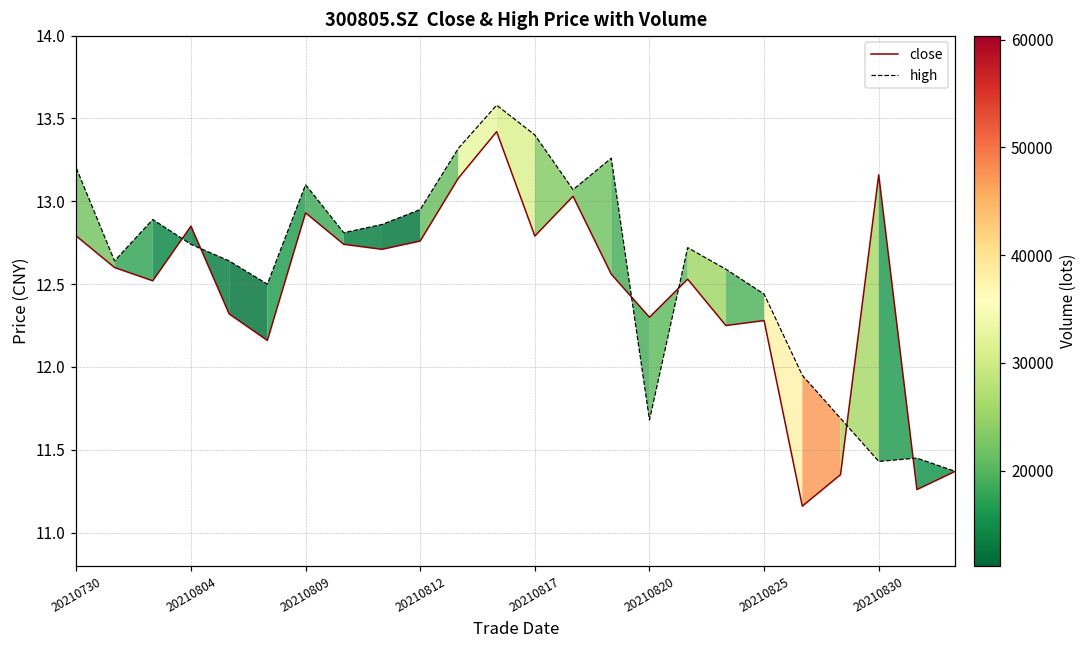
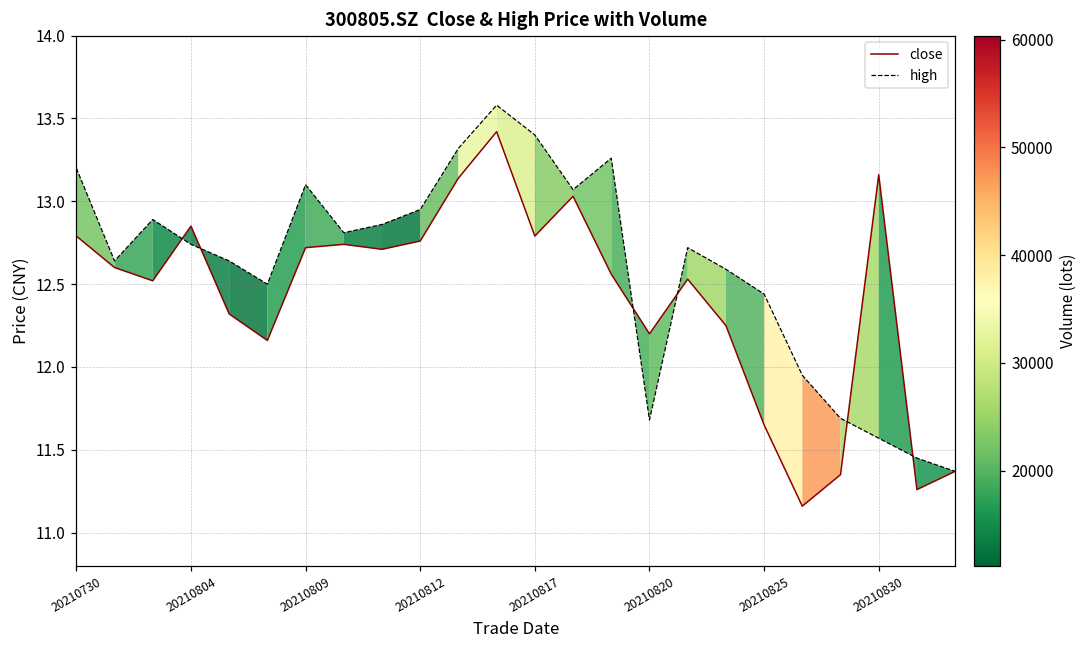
  {
    "close": {
      "20210730": 12.79,
      "20210804": 12.85,
-     "20210809": 12.93,
+     "20210809": 12.72,
      "20210812": 12.76,
      "20210817": 12.79,
-     "20210820": 12.3,
-     "20210825": 12.28,
+     "20210820": 12.2,
+     "20210825": 11.65,
      "20210830": 13.16
    },
    "high": {
      "20210730": 13.20,
      "20210804": 12.74,
      "20210809": 13.10,
      "20210812": 12.95,
      "20210817": 13.40,
      "20210820": 11.68,
      "20210825": 12.44,
-     "20210830": 11.43
+     "20210830": 11.57
    }
  }
